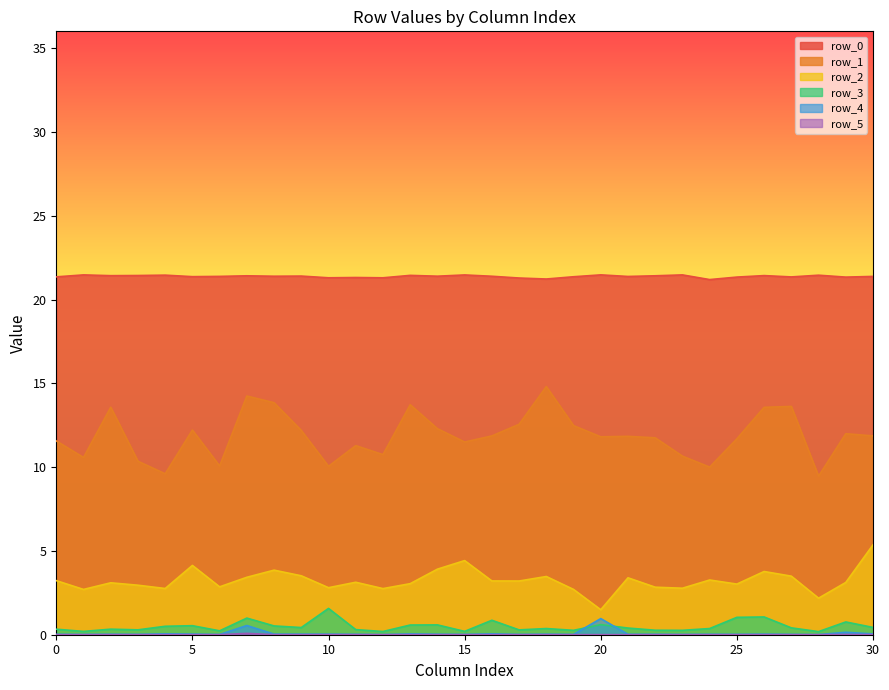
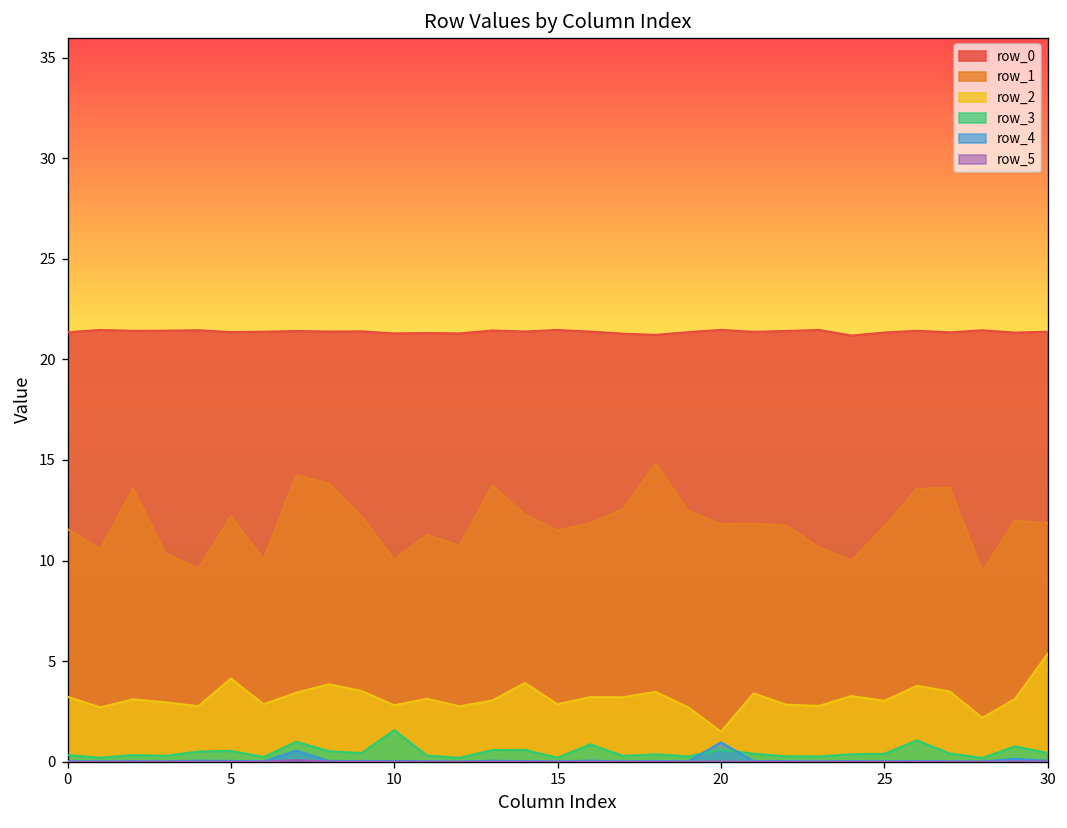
  {
    "row_2": {
      "0": 3.2,
      "5": 4.1,
      "10": 2.8,
-     "15": 4.4,
+     "15": 2.9,
      "20": 1.5,
      "25": 3.0,
      "30": 5.4
    },
    "row_3": {
      "0": 0.3,
      "5": 0.5,
      "10": 1.6,
      "15": 0.2,
      "20": 0.6,
-     "25": 1.0,
+     "25": 0.4,
      "30": 0.4
    },
    "row_4": {
      "20": 1.0
    },
    "row_5": {
      "20": 0.0
    }
  }
